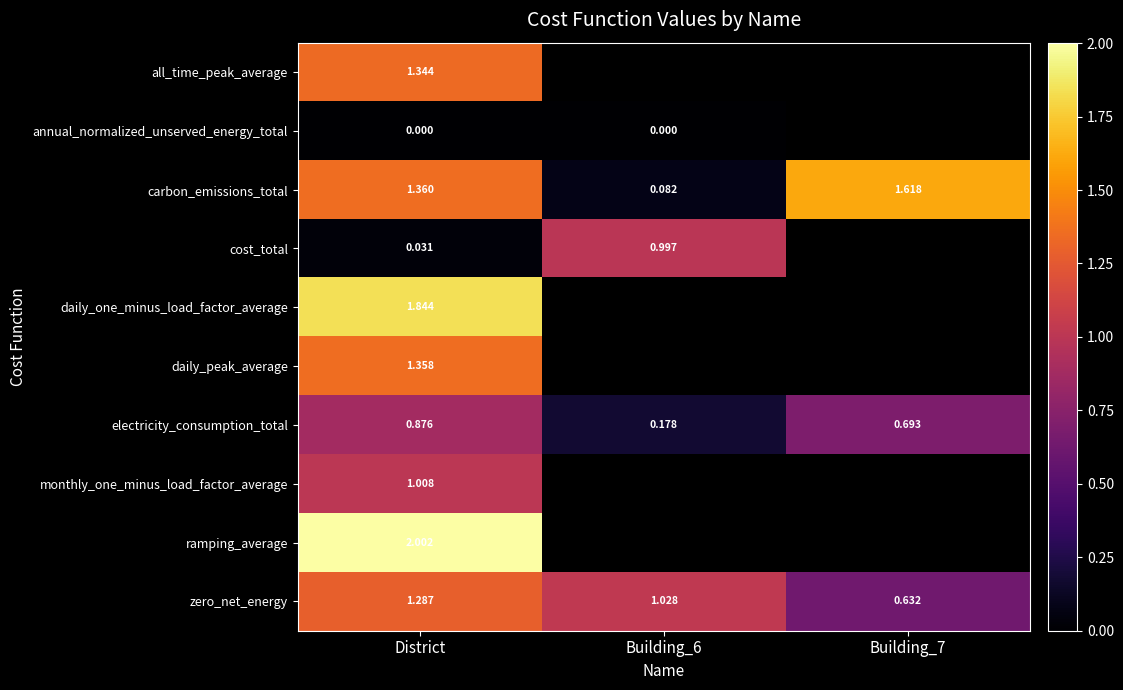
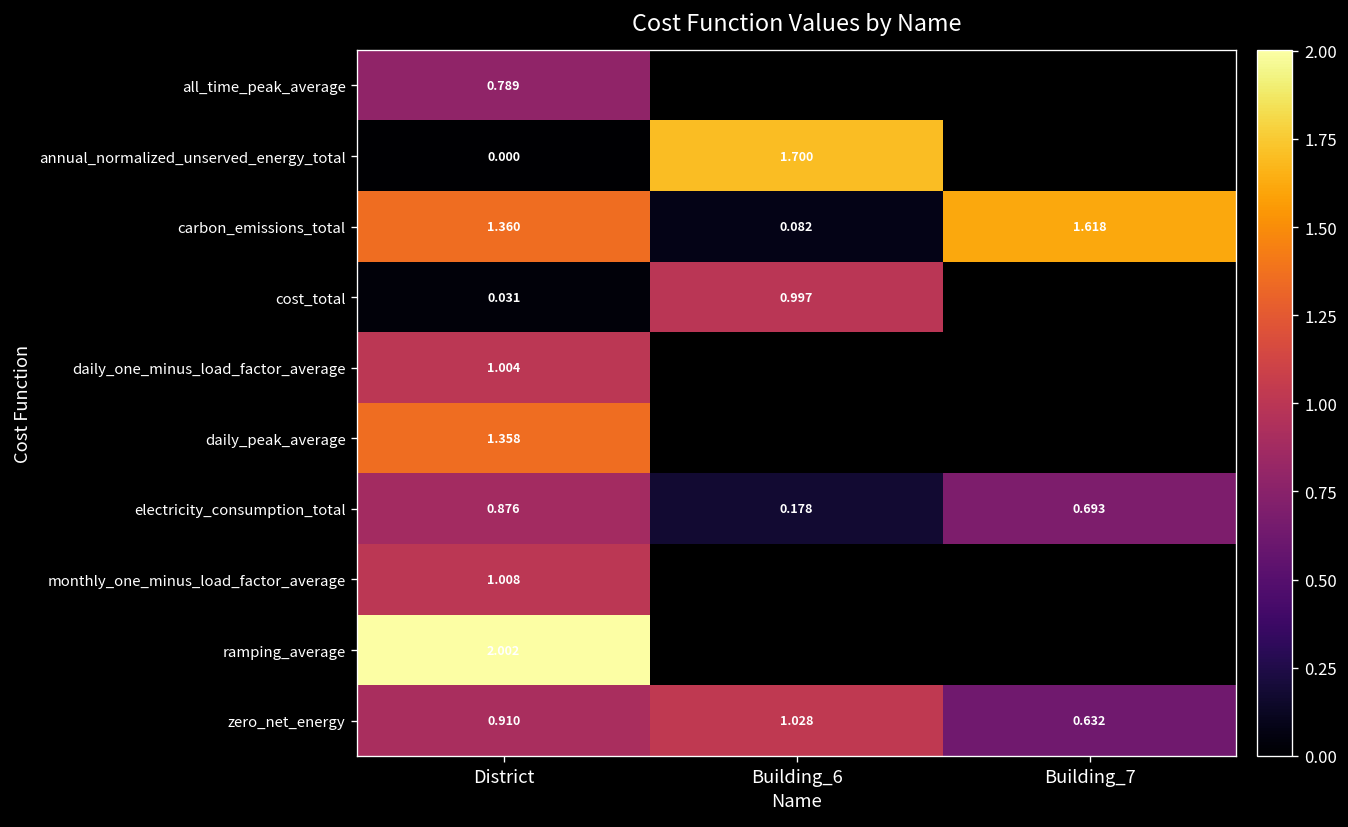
  {
    "all_time_peak_average": {
-     "District": 1.344
+     "District": 0.789
    },
    "annual_normalized_unserved_energy_total": {
      "District": 0.000,
-     "Building_6": 0.000
+     "Building_6": 1.700
    },
    "carbon_emissions_total": {
      "District": 1.360,
      "Building_6": 0.082,
      "Building_7": 1.618
    },
    "cost_total": {
      "District": 0.031,
      "Building_6": 0.997
    },
    "daily_one_minus_load_factor_average": {
-     "District": 1.844
+     "District": 1.004
    },
    "daily_peak_average": {
      "District": 1.358
    },
    "electricity_consumption_total": {
      "District": 0.876,
      "Building_6": 0.178,
      "Building_7": 0.693
    },
    "monthly_one_minus_load_factor_average": {
      "District": 1.008
    },
    "ramping_average": {
      "District": 2.002
    },
    "zero_net_energy": {
-     "District": 1.287,
+     "District": 0.910,
      "Building_6": 1.028,
      "Building_7": 0.632
    }
  }
